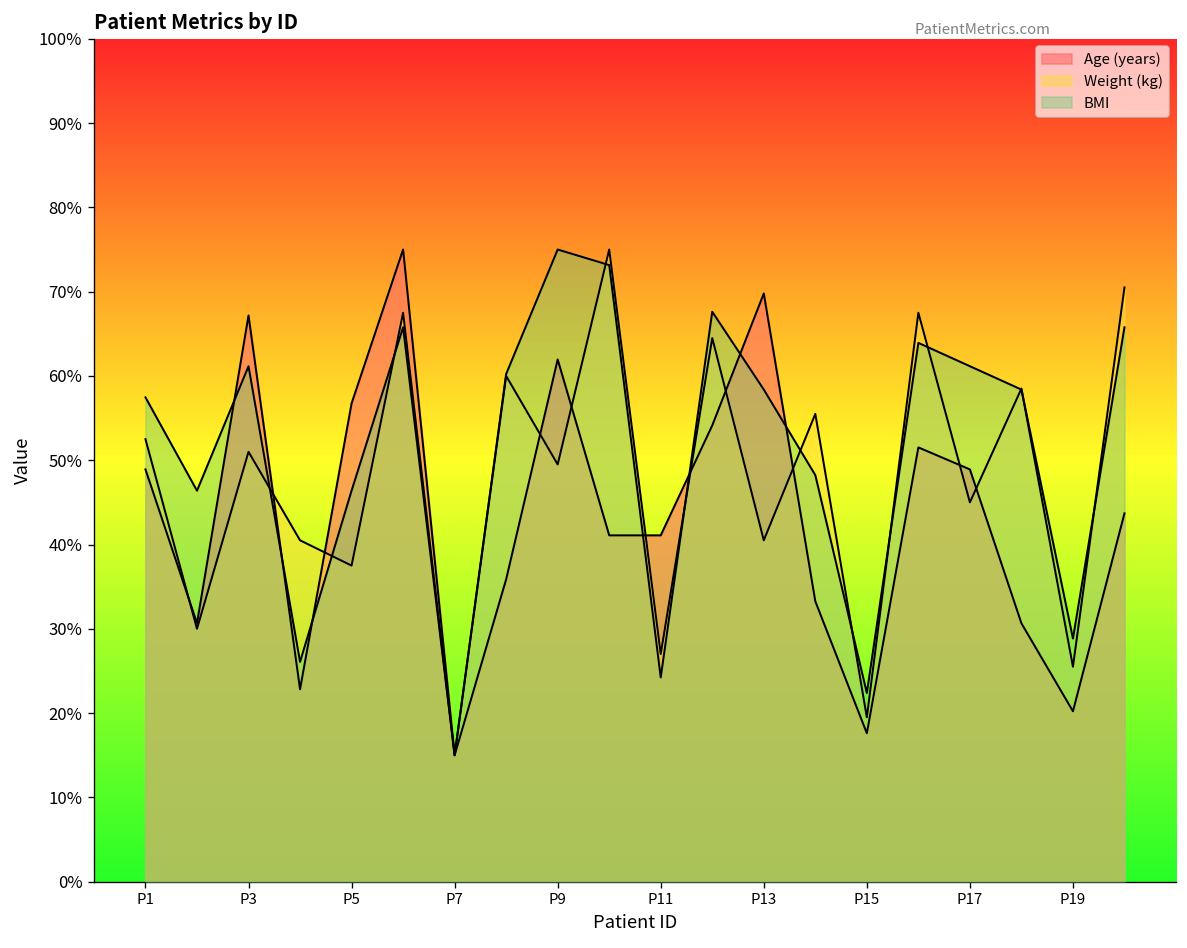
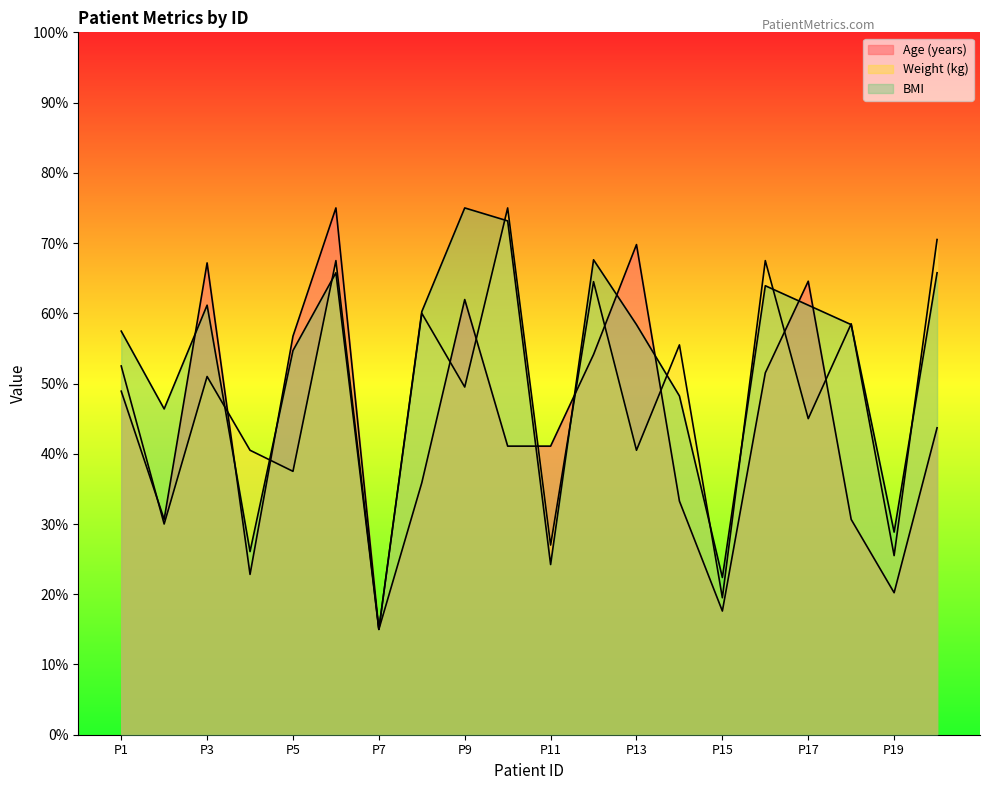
  {
    "Age (years)": {
      "P1": "49%",
      "P3": "67%",
      "P5": "57%",
      "P9": "62%",
      "P11": "41%",
      "P13": "70%",
      "P15": "18%",
-     "P17": "49%",
+     "P17": "65%",
      "P19": "20%"
    },
    "Weight (kg)": {
      "P1": "53%",
      "P3": "51%",
      "P5": "38%",
      "P9": "50%",
      "P11": "27%",
      "P13": "41%",
      "P15": "20%",
      "P17": "45%",
      "P19": "26%"
    },
    "BMI": {
      "P1": "57%",
      "P3": "61%",
-     "P5": "46%",
+     "P5": "55%",
      "P9": "75%",
      "P11": "24%",
      "P13": "58%",
      "P15": "22%",
      "P17": "61%",
      "P19": "29%"
    }
  }
